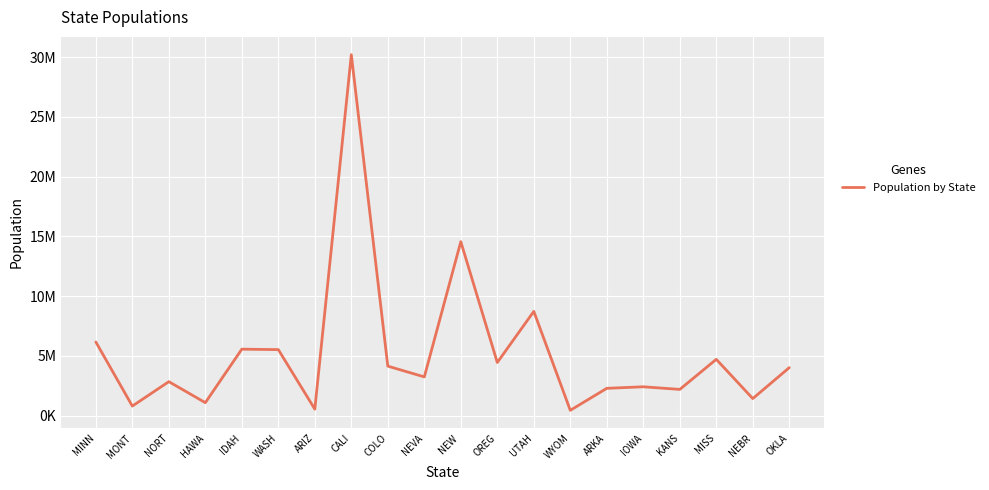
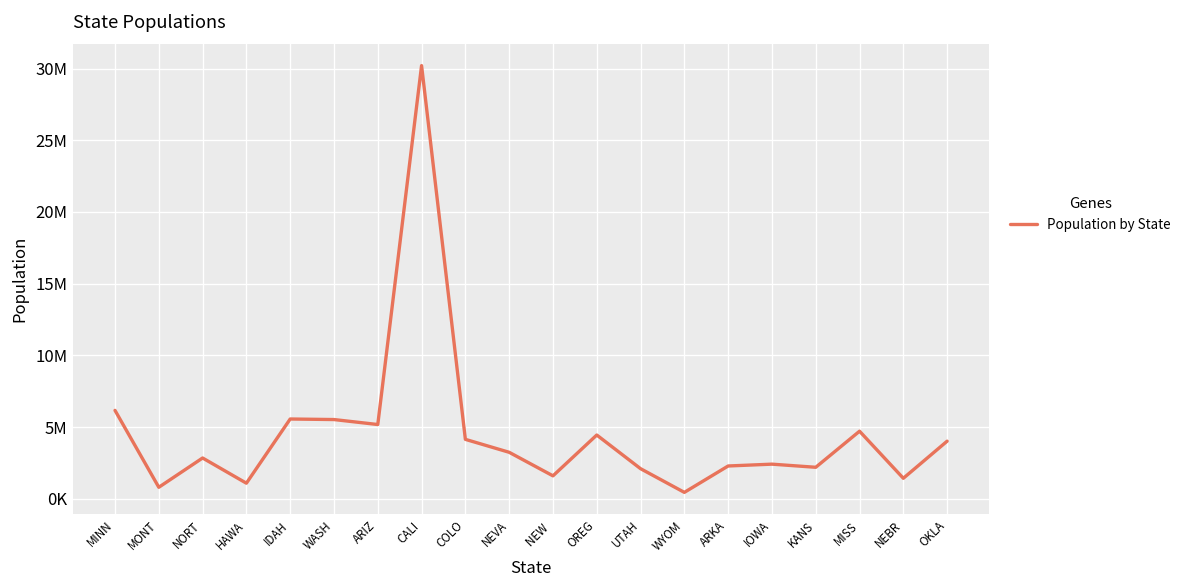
  {
    "MINN": 6200000,
    "MONT": 800000,
    "NORT": 2800000,
    "HAWA": 1100000,
    "IDAH": 5600000,
    "WASH": 5500000,
-   "ARIZ": 600000,
+   "ARIZ": 5200000,
    "CALI": 30200000,
    "COLO": 4100000,
    "NEVA": 3200000,
-   "NEW": 14600000,
+   "NEW": 1600000,
    "OREG": 4500000,
-   "UTAH": 8700000,
+   "UTAH": 2100000,
    "WYOM": 500000,
    "ARKA": 2300000,
    "IOWA": 2400000,
    "KANS": 2200000,
    "MISS": 4700000,
    "NEBR": 1400000,
    "OKLA": 4000000
  }
